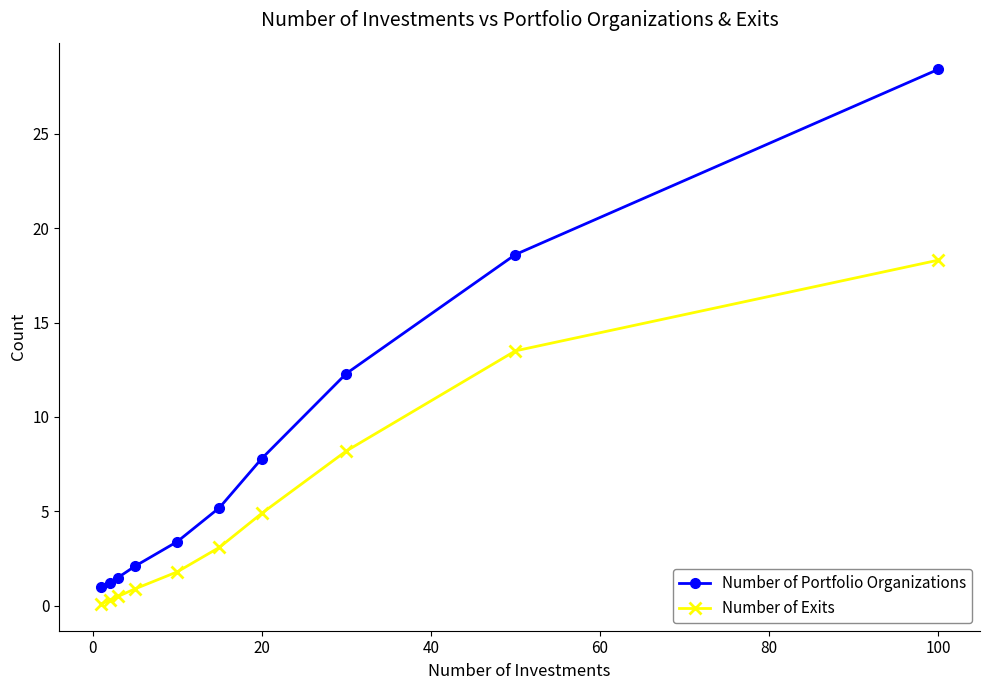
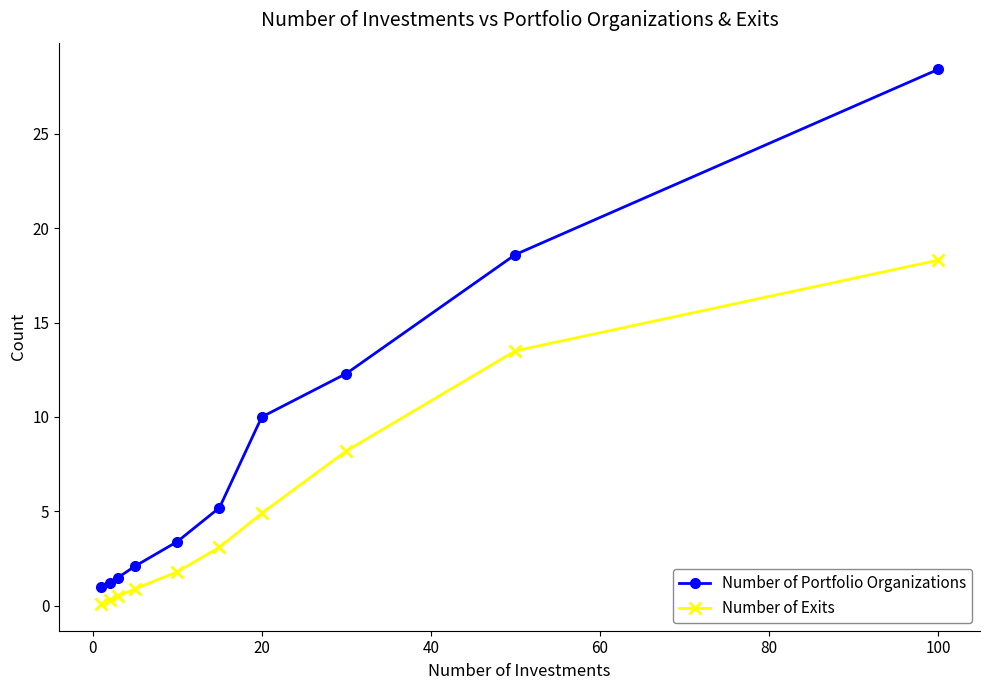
  {
    "Number of Portfolio Organizations": {
-     "20": 7.8,
+     "20": 10.0,
      "100": 28.4
    },
    "Number of Exits": {
      "20": 4.9,
      "100": 18.3
    }
  }
